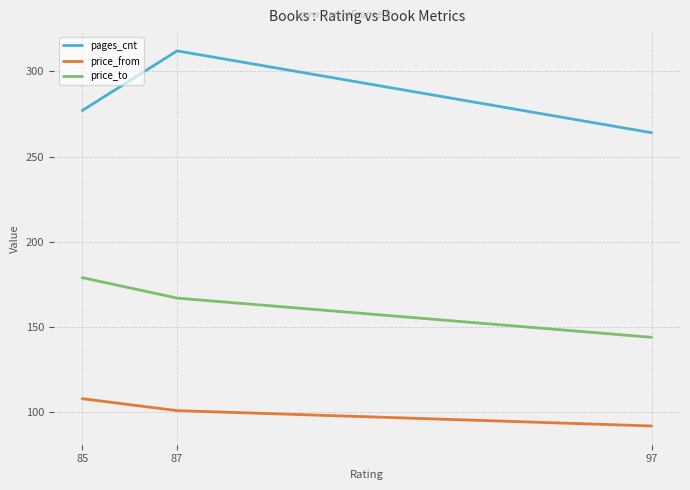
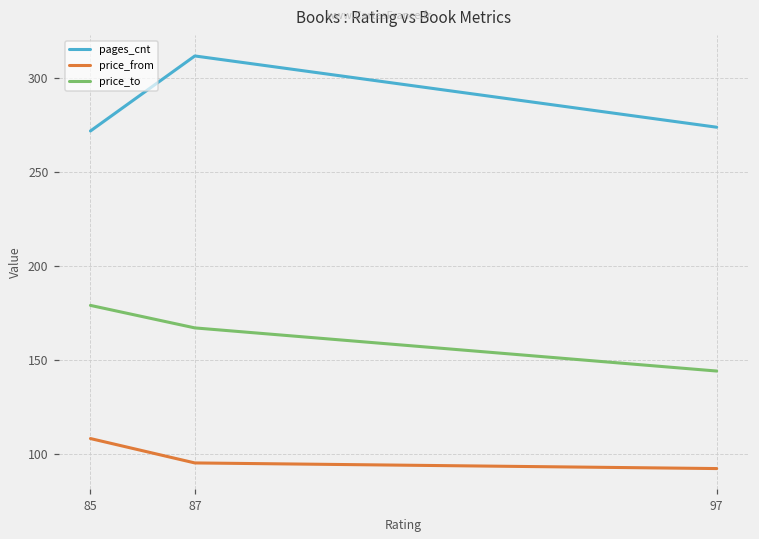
  {
    "pages_cnt": {
-     "85": 277,
+     "85": 272,
      "87": 312,
-     "97": 264
+     "97": 274
    },
    "price_from": {
      "85": 108,
-     "87": 101,
+     "87": 95,
      "97": 92
    },
    "price_to": {
      "85": 179,
      "87": 167,
      "97": 144
    }
  }
